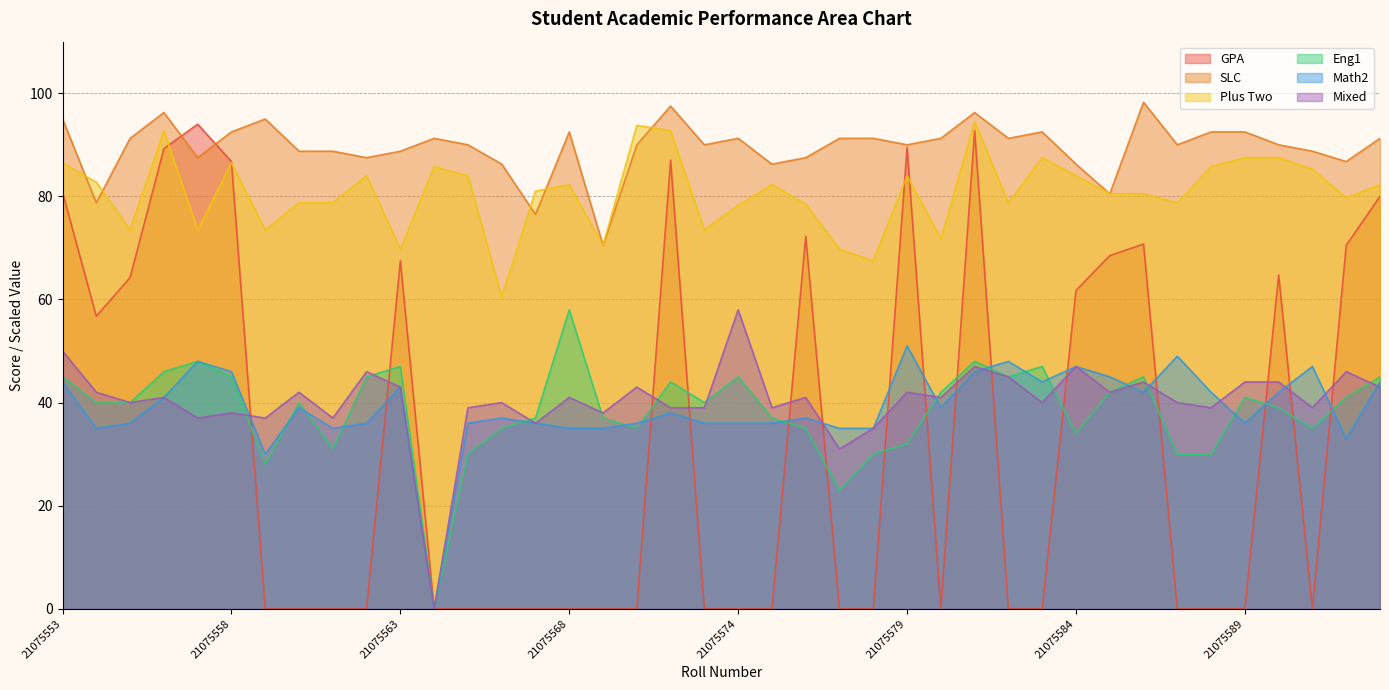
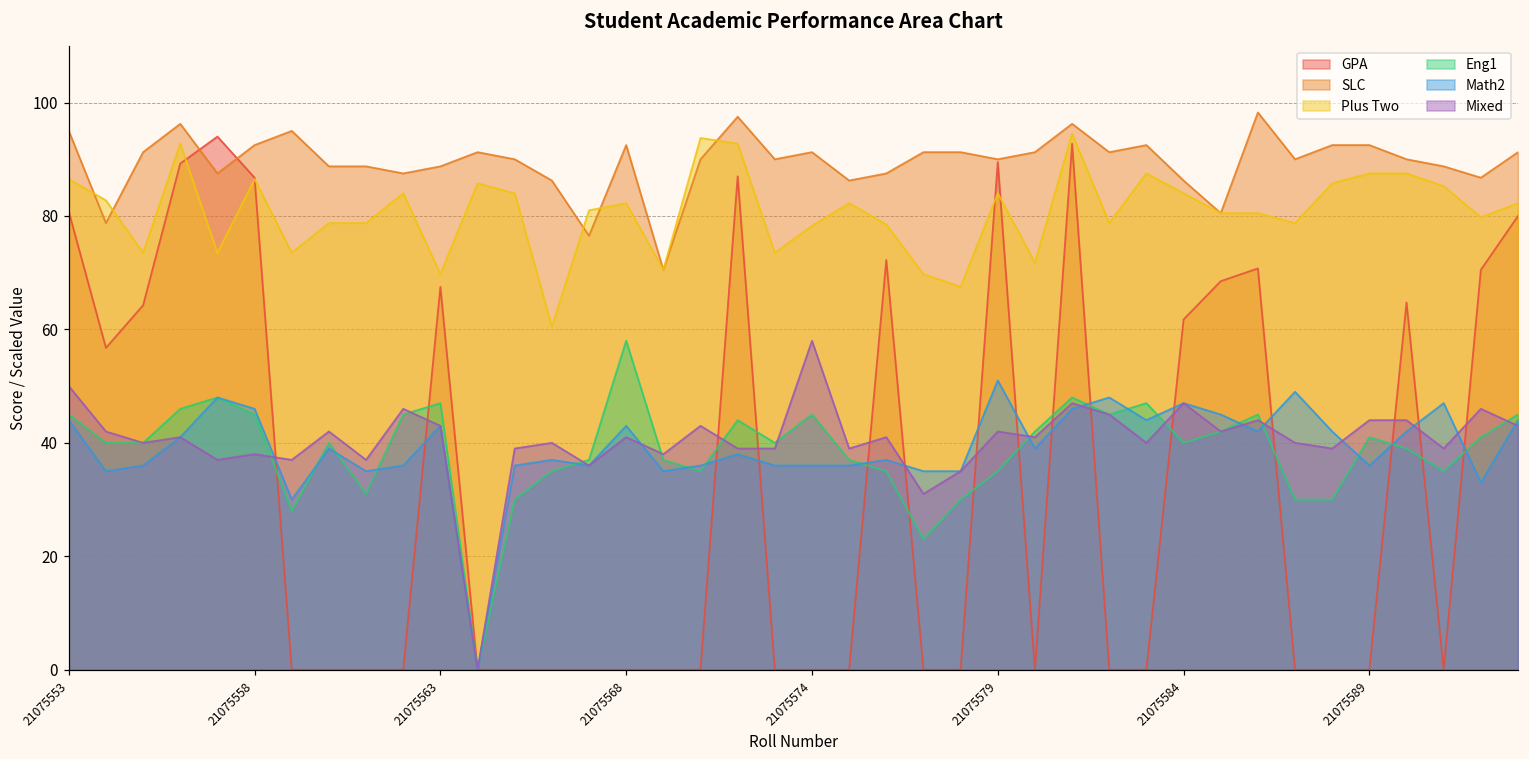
  {
    "Eng1": {
      "21075553": 45,
      "21075558": 45,
      "21075563": 47,
      "21075568": 58,
      "21075574": 45,
-     "21075579": 32,
-     "21075584": 34,
+     "21075579": 35,
+     "21075584": 40,
      "21075589": 41
    },
    "Math2": {
      "21075553": 44,
      "21075558": 46,
-     "21075568": 35,
+     "21075568": 43,
      "21075574": 36,
      "21075579": 51,
      "21075589": 36
    },
    "Mixed": {
      "21075553": 50,
      "21075558": 38,
      "21075568": 41,
      "21075574": 58,
      "21075579": 42,
      "21075589": 44
    }
  }
